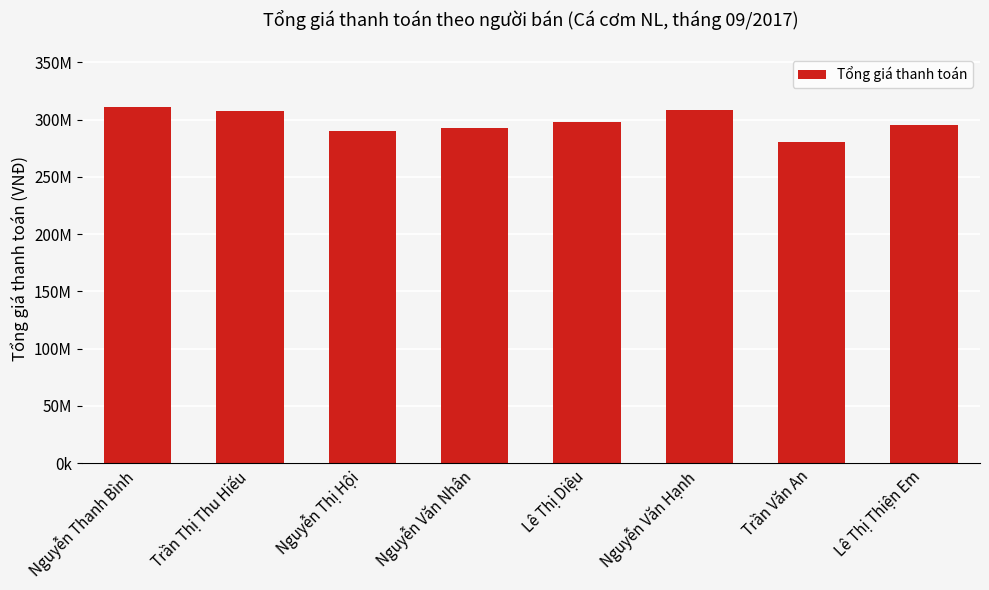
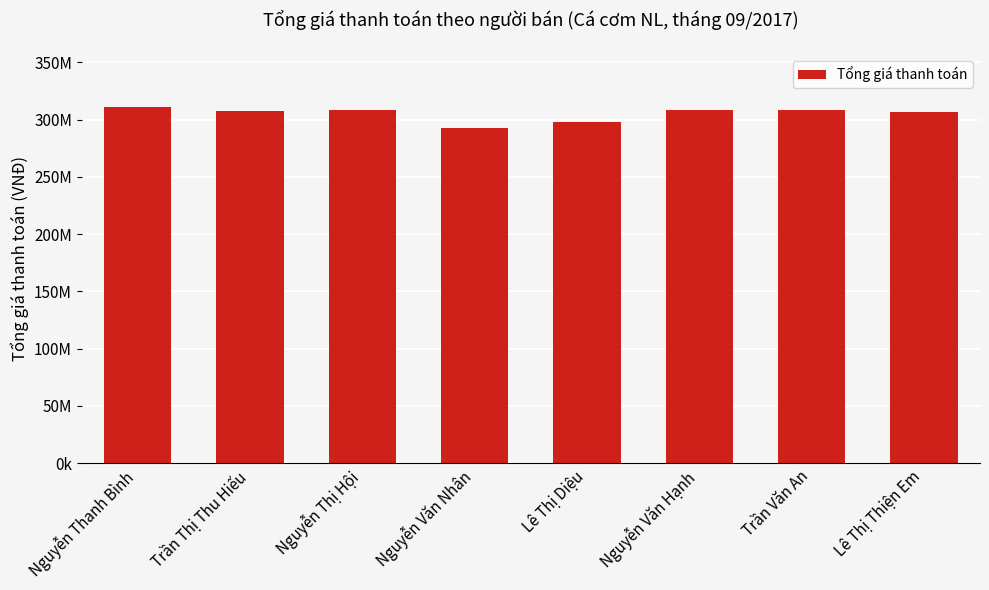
  {
    "Nguyễn Thanh Bình": 311000000,
    "Trần Thị Thu Hiếu": 308000000,
-   "Nguyễn Thị Hội": 290000000,
+   "Nguyễn Thị Hội": 308000000,
    "Nguyễn Văn Nhân": 292000000,
    "Lê Thị Diệu": 298000000,
    "Nguyễn Văn Hạnh": 308000000,
-   "Trần Văn An": 281000000,
-   "Lê Thị Thiện Em": 295000000
+   "Trần Văn An": 308000000,
+   "Lê Thị Thiện Em": 307000000
  }
